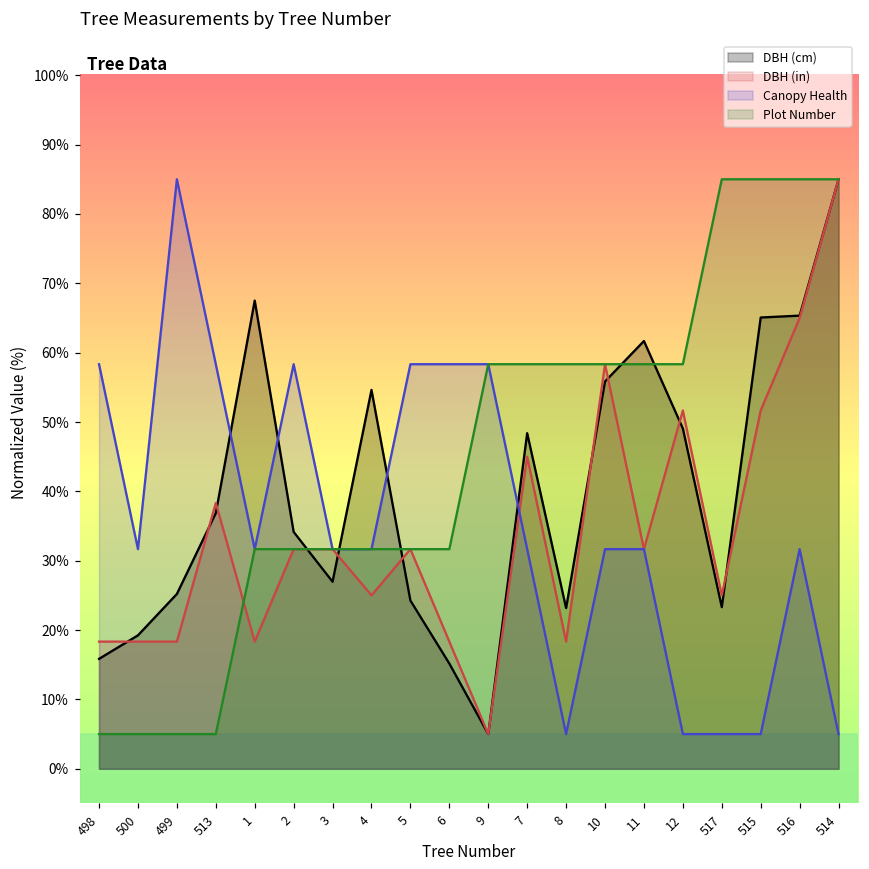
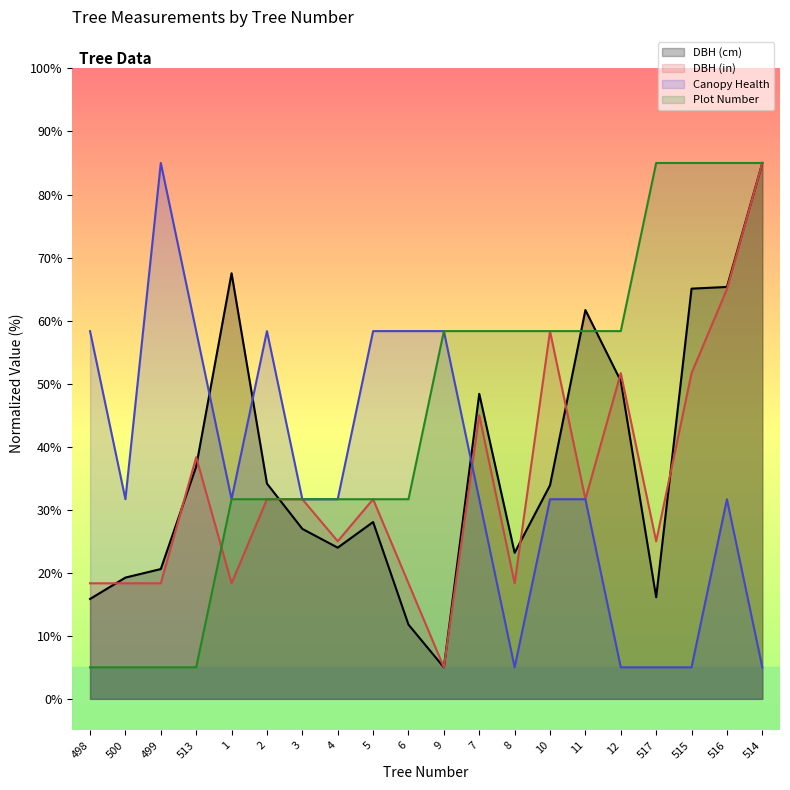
  {
    "DBH (cm)": {
      "498": "16%",
      "500": "19%",
-     "499": "25%",
+     "499": "21%",
      "513": "37%",
      "1": "68%",
      "2": "34%",
      "3": "27%",
-     "4": "55%",
-     "5": "24%",
-     "6": "15%",
+     "4": "24%",
+     "5": "28%",
+     "6": "12%",
      "7": "48%",
      "8": "23%",
-     "10": "56%",
+     "10": "34%",
      "11": "62%",
-     "12": "49%",
-     "517": "23%",
+     "12": "50%",
+     "517": "16%",
      "515": "65%"
    }
  }
